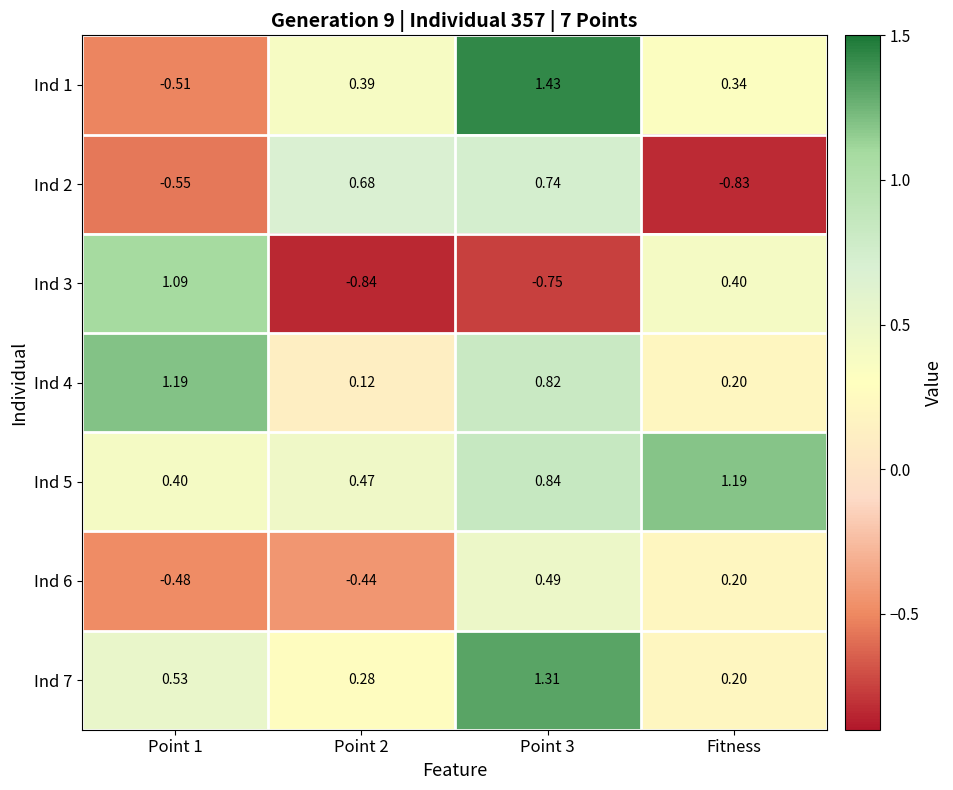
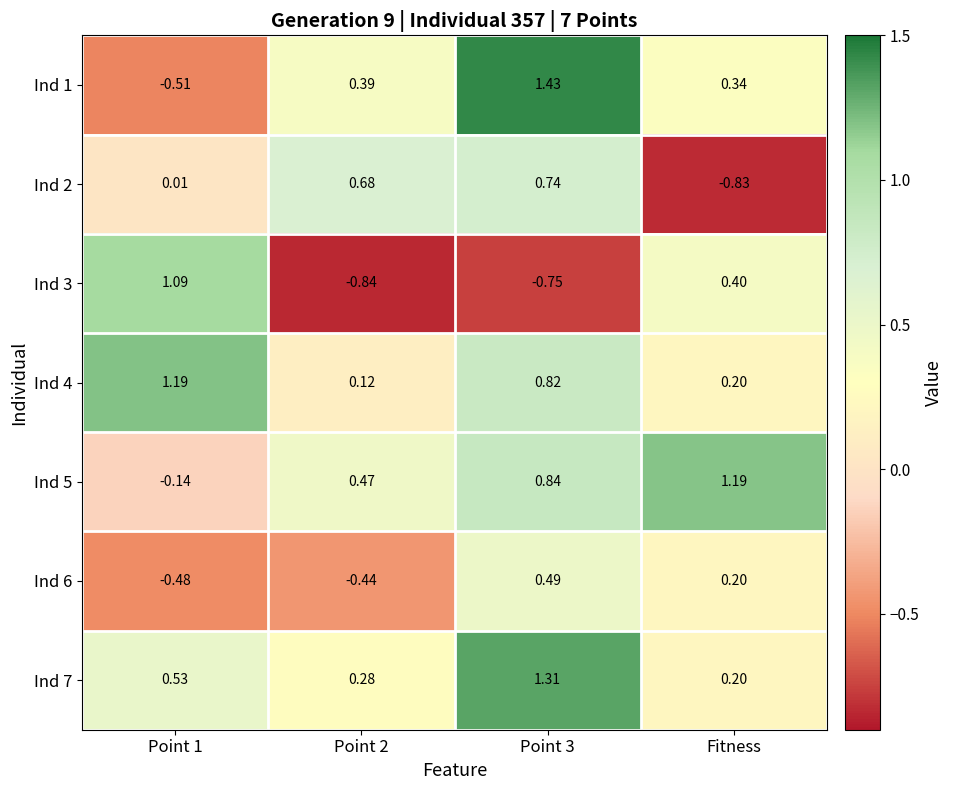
  {
    "Ind 1": {
      "Point 1": -0.51,
      "Point 2": 0.39,
      "Point 3": 1.43,
      "Fitness": 0.34
    },
    "Ind 2": {
-     "Point 1": -0.55,
+     "Point 1": 0.01,
      "Point 2": 0.68,
      "Point 3": 0.74,
      "Fitness": -0.83
    },
    "Ind 3": {
      "Point 1": 1.09,
      "Point 2": -0.84,
      "Point 3": -0.75,
      "Fitness": 0.40
    },
    "Ind 4": {
      "Point 1": 1.19,
      "Point 2": 0.12,
      "Point 3": 0.82,
      "Fitness": 0.20
    },
    "Ind 5": {
-     "Point 1": 0.40,
+     "Point 1": -0.14,
      "Point 2": 0.47,
      "Point 3": 0.84,
      "Fitness": 1.19
    },
    "Ind 6": {
      "Point 1": -0.48,
      "Point 2": -0.44,
      "Point 3": 0.49,
      "Fitness": 0.20
    },
    "Ind 7": {
      "Point 1": 0.53,
      "Point 2": 0.28,
      "Point 3": 1.31,
      "Fitness": 0.20
    }
  }
